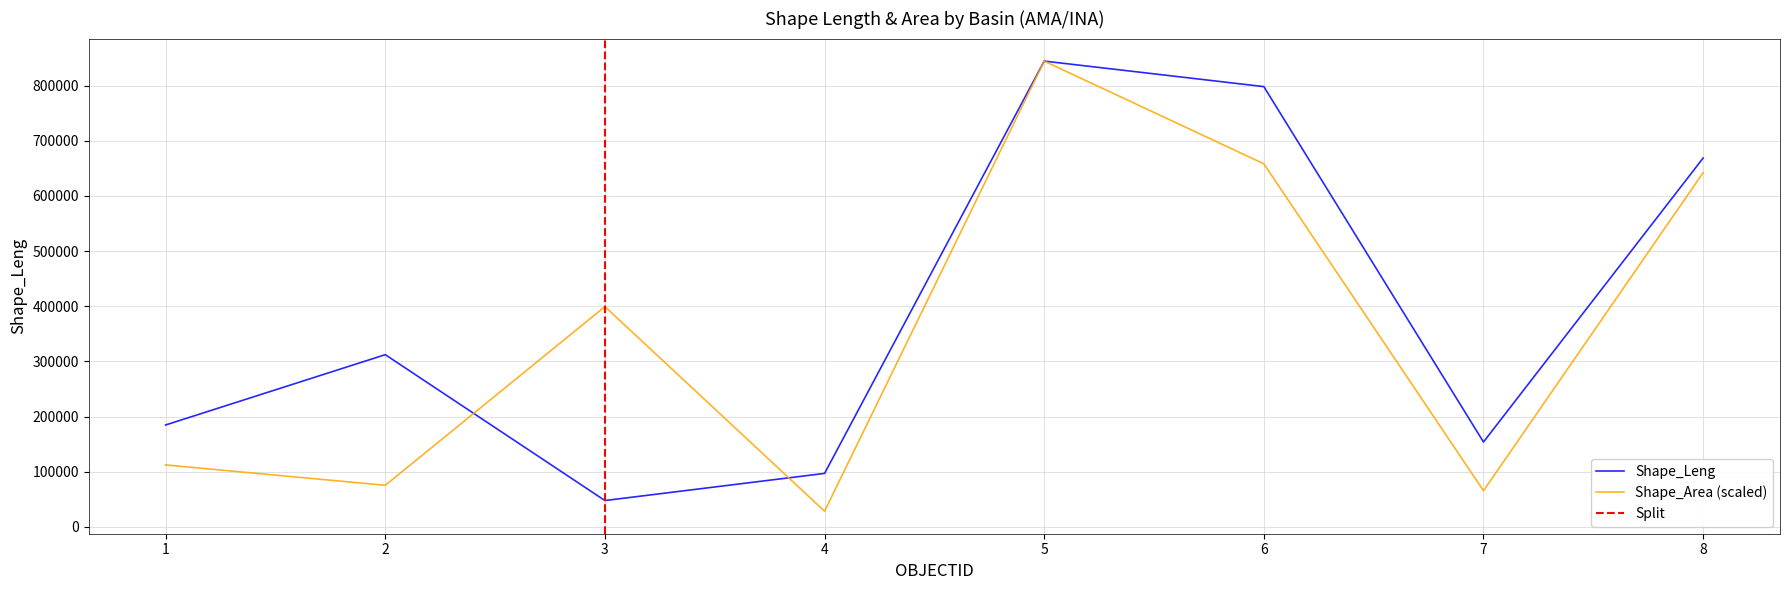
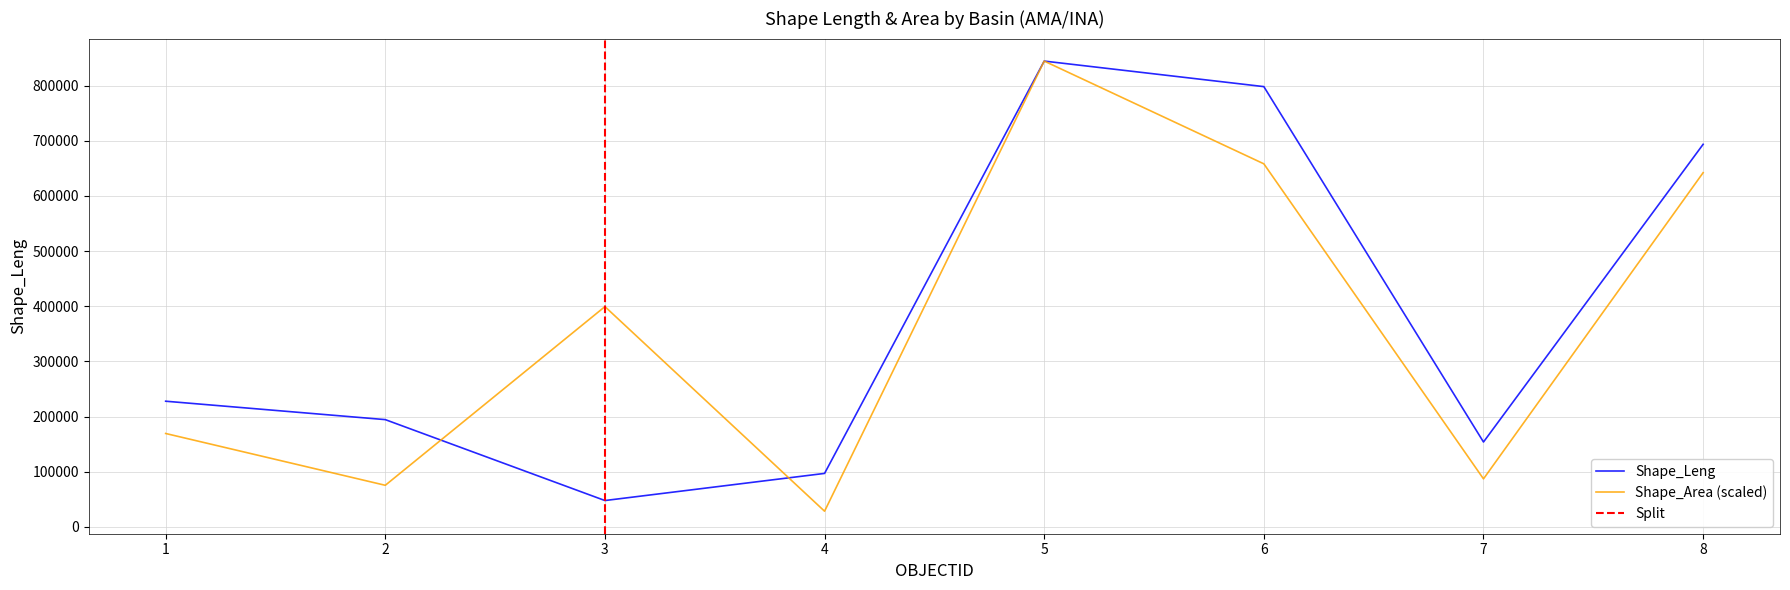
  {
    "Shape_Leng": {
-     "1": 180000,
-     "2": 310000,
+     "1": 230000,
+     "2": 190000,
      "3": 50000,
      "4": 100000,
      "6": 800000,
      "7": 150000,
-     "8": 670000
+     "8": 690000
    },
    "Shape_Area (scaled)": {
-     "1": 110000,
+     "1": 170000,
      "2": 80000,
      "3": 400000,
      "4": 30000,
      "6": 660000,
-     "7": 70000,
+     "7": 90000,
      "8": 640000
    }
  }
